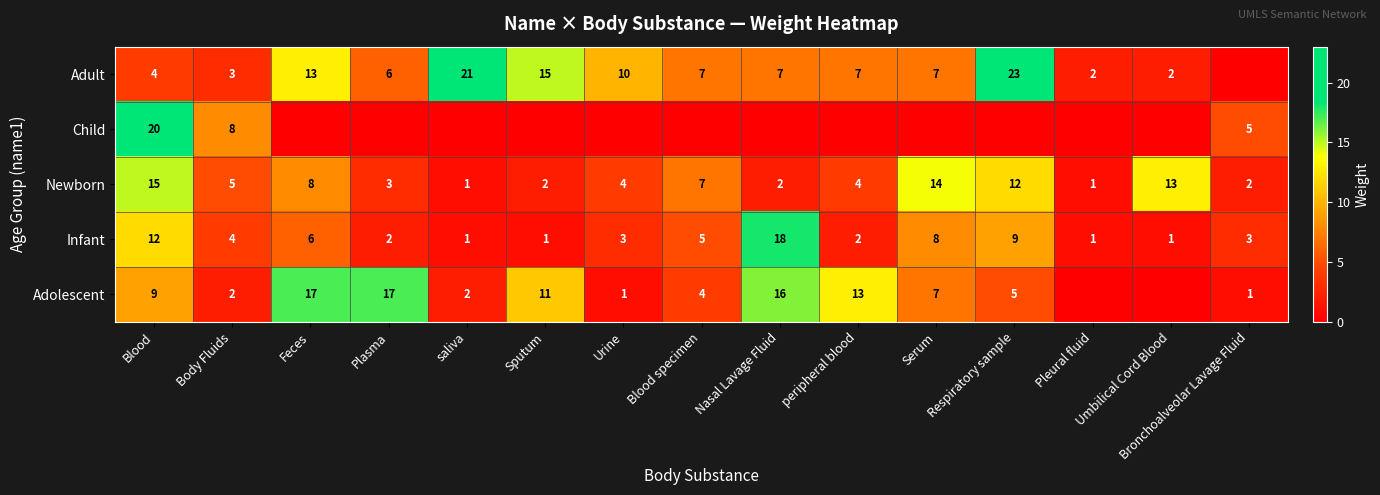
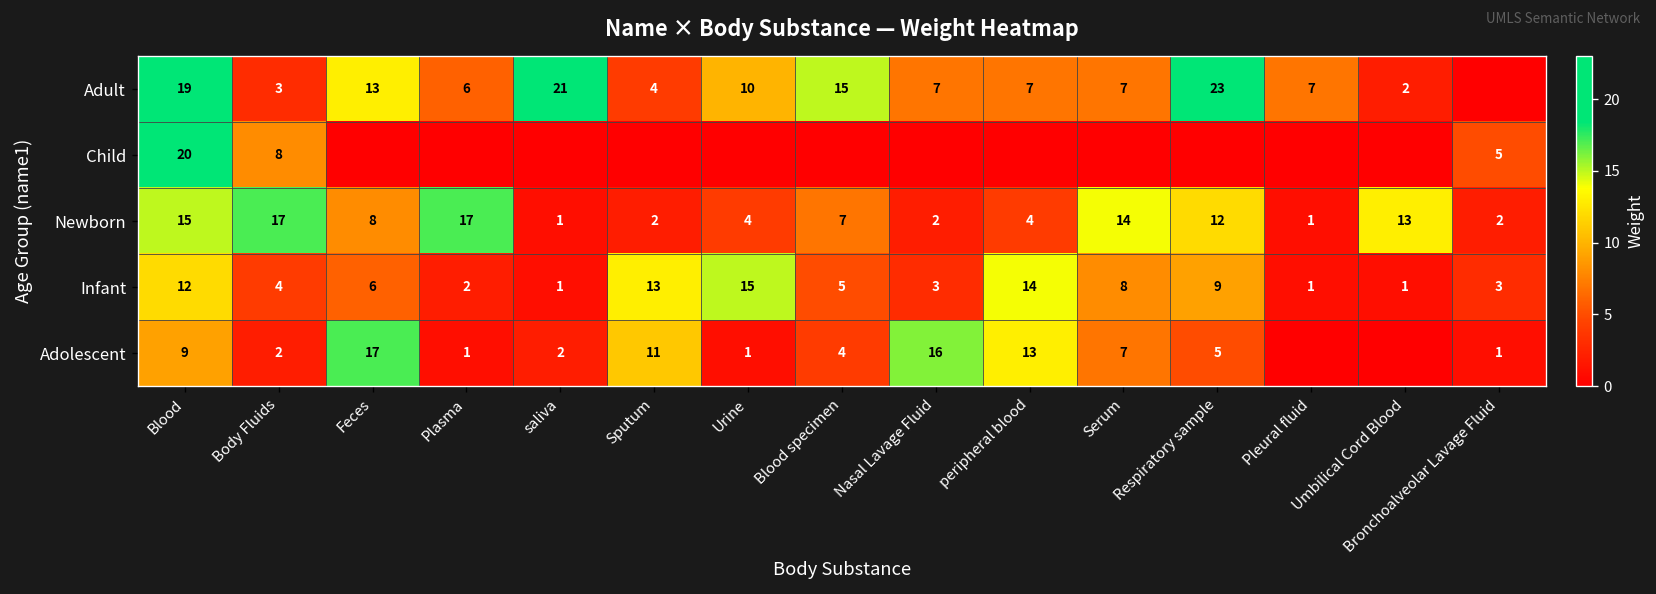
  {
    "Adult": {
-     "Blood": 4,
+     "Blood": 19,
      "Body Fluids": 3,
      "Feces": 13,
      "Plasma": 6,
      "saliva": 21,
-     "Sputum": 15,
+     "Sputum": 4,
      "Urine": 10,
-     "Blood specimen": 7,
+     "Blood specimen": 15,
      "Nasal Lavage Fluid": 7,
      "peripheral blood": 7,
      "Serum": 7,
      "Respiratory sample": 23,
-     "Pleural fluid": 2,
+     "Pleural fluid": 7,
      "Umbilical Cord Blood": 2
    },
    "Child": {
      "Blood": 20,
      "Body Fluids": 8,
      "Bronchoalveolar Lavage Fluid": 5
    },
    "Newborn": {
      "Blood": 15,
-     "Body Fluids": 5,
+     "Body Fluids": 17,
      "Feces": 8,
-     "Plasma": 3,
+     "Plasma": 17,
      "saliva": 1,
      "Sputum": 2,
      "Urine": 4,
      "Blood specimen": 7,
      "Nasal Lavage Fluid": 2,
      "peripheral blood": 4,
      "Serum": 14,
      "Respiratory sample": 12,
      "Pleural fluid": 1,
      "Umbilical Cord Blood": 13,
      "Bronchoalveolar Lavage Fluid": 2
    },
    "Infant": {
      "Blood": 12,
      "Body Fluids": 4,
      "Feces": 6,
      "Plasma": 2,
      "saliva": 1,
-     "Sputum": 1,
-     "Urine": 3,
+     "Sputum": 13,
+     "Urine": 15,
      "Blood specimen": 5,
-     "Nasal Lavage Fluid": 18,
-     "peripheral blood": 2,
+     "Nasal Lavage Fluid": 3,
+     "peripheral blood": 14,
      "Serum": 8,
      "Respiratory sample": 9,
      "Pleural fluid": 1,
      "Umbilical Cord Blood": 1,
      "Bronchoalveolar Lavage Fluid": 3
    },
    "Adolescent": {
      "Blood": 9,
      "Body Fluids": 2,
      "Feces": 17,
-     "Plasma": 17,
+     "Plasma": 1,
      "saliva": 2,
      "Sputum": 11,
      "Urine": 1,
      "Blood specimen": 4,
      "Nasal Lavage Fluid": 16,
      "peripheral blood": 13,
      "Serum": 7,
      "Respiratory sample": 5,
      "Bronchoalveolar Lavage Fluid": 1
    }
  }
